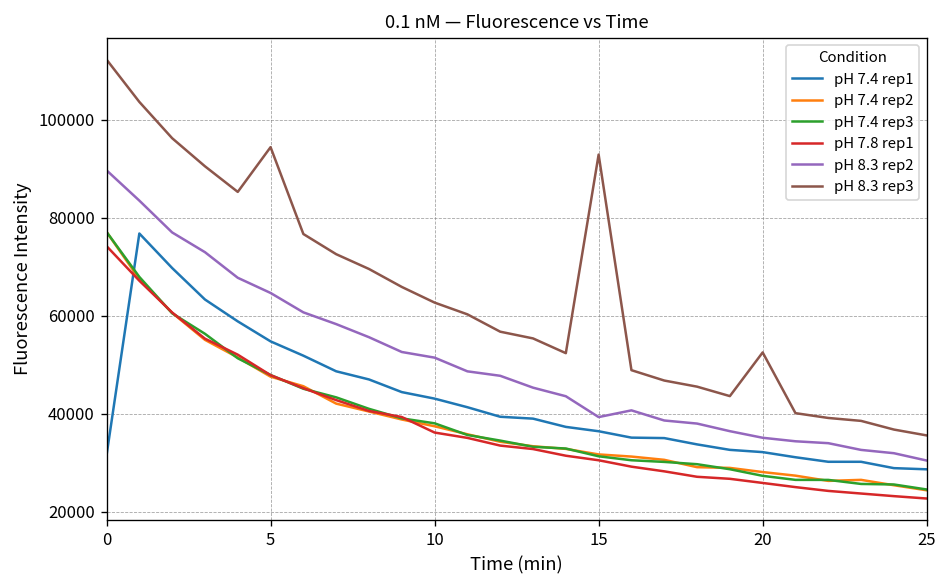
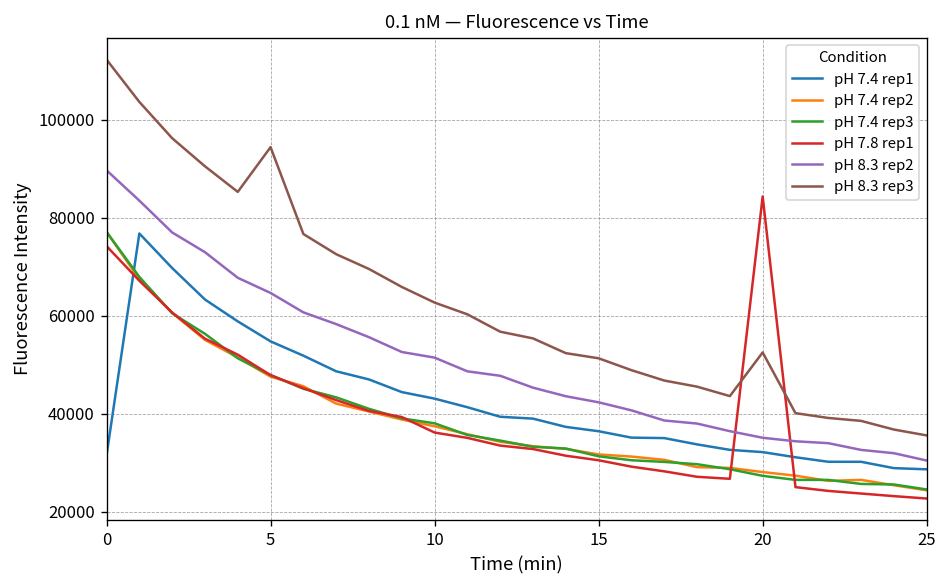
  {
    "pH 7.4 rep1": {
      "0": 31000,
      "5": 55000,
      "10": 43000,
      "15": 36000,
      "20": 32000,
      "25": 29000
    },
    "pH 7.4 rep2": {
      "20": 28000
    },
    "pH 7.4 rep3": {
      "20": 27000
    },
    "pH 7.8 rep1": {
      "0": 74000,
      "10": 36000,
      "15": 30000,
-     "20": 26000,
+     "20": 84000,
      "25": 23000
    },
    "pH 8.3 rep2": {
      "0": 90000,
      "5": 65000,
      "10": 51000,
-     "15": 39000,
+     "15": 42000,
      "20": 35000,
      "25": 30000
    },
    "pH 8.3 rep3": {
      "0": 112000,
      "5": 94000,
      "10": 63000,
-     "15": 93000,
+     "15": 51000,
      "20": 53000,
      "25": 36000
    }
  }
